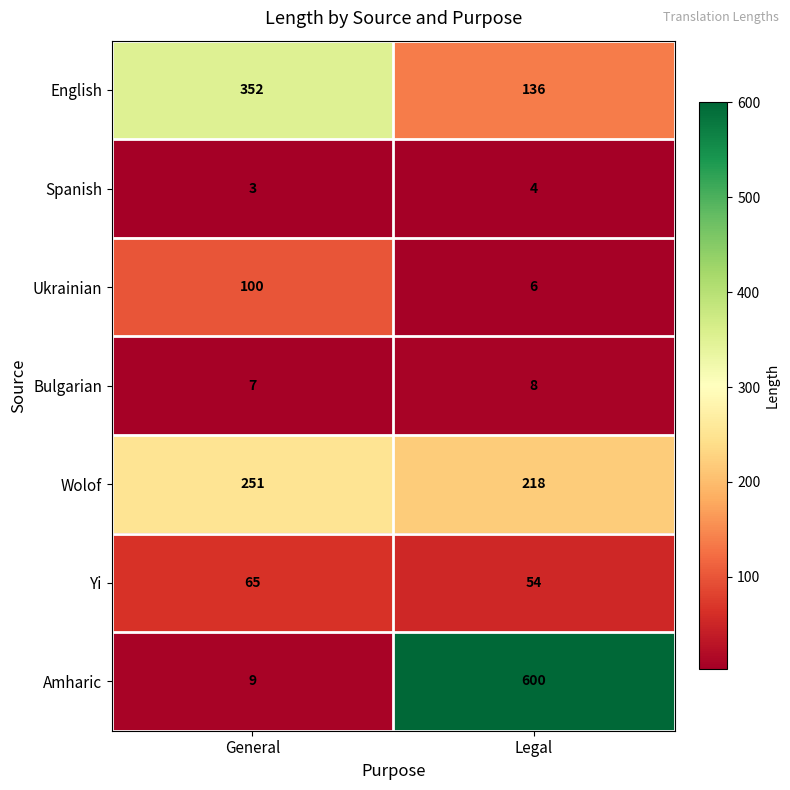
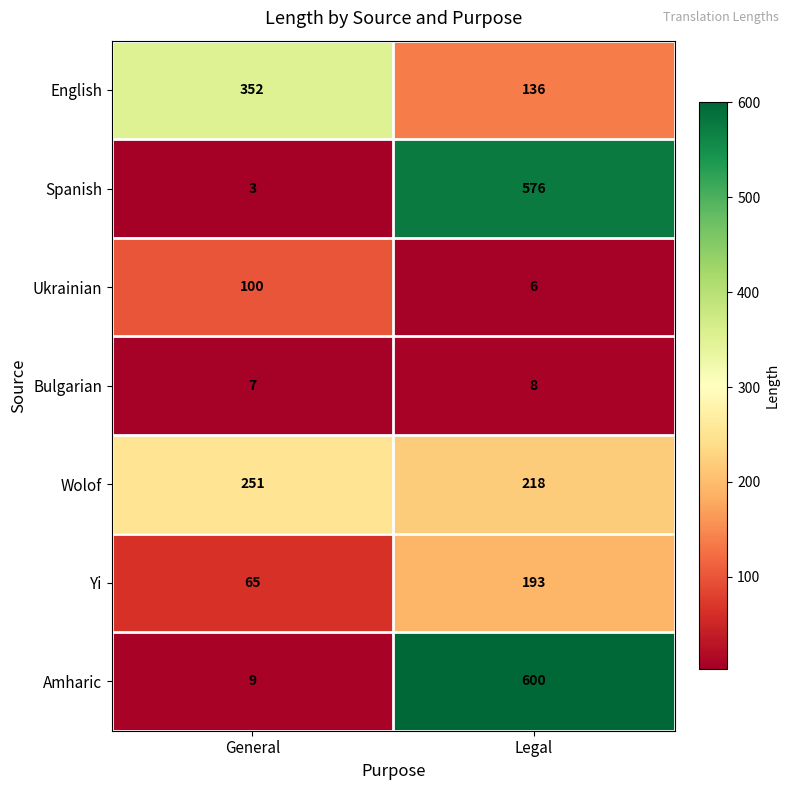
  {
    "English": {
      "General": 352,
      "Legal": 136
    },
    "Spanish": {
      "General": 3,
-     "Legal": 4
+     "Legal": 576
    },
    "Ukrainian": {
      "General": 100,
      "Legal": 6
    },
    "Bulgarian": {
      "General": 7,
      "Legal": 8
    },
    "Wolof": {
      "General": 251,
      "Legal": 218
    },
    "Yi": {
      "General": 65,
-     "Legal": 54
+     "Legal": 193
    },
    "Amharic": {
      "General": 9,
      "Legal": 600
    }
  }
